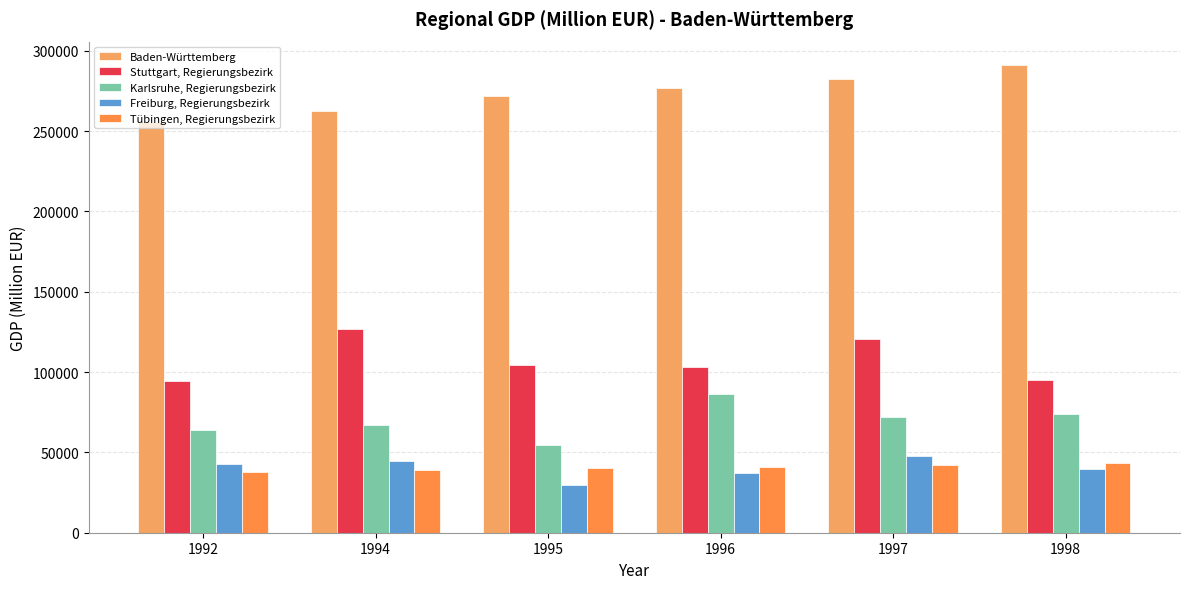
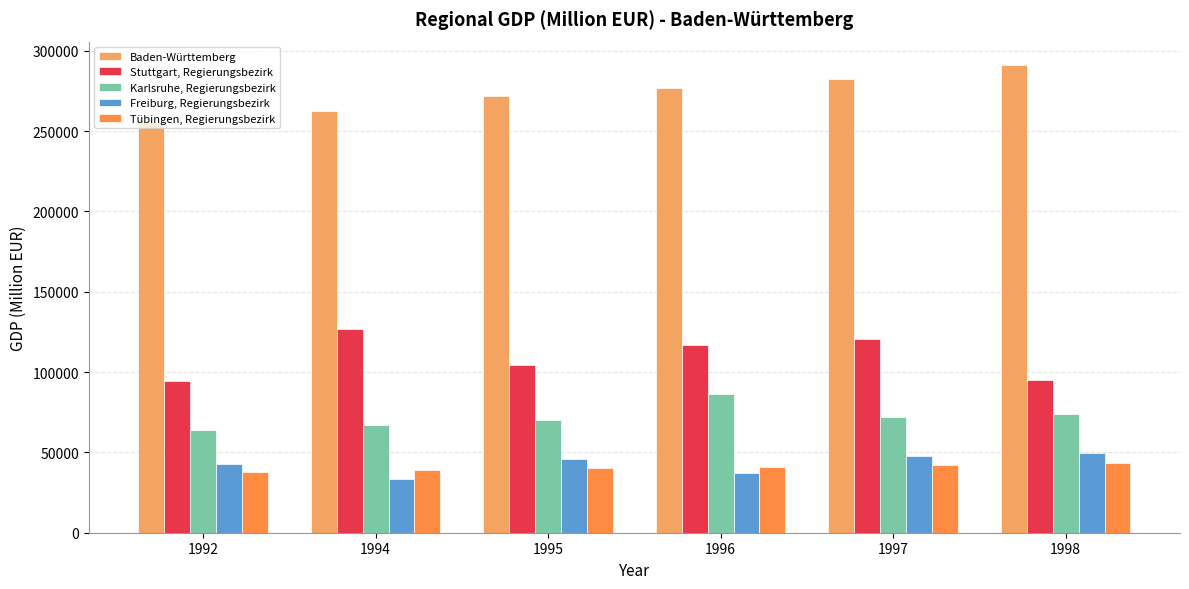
  {
    "Stuttgart, Regierungsbezirk": {
      "1992": 94000,
      "1994": 127000,
      "1995": 104000,
-     "1996": 103000,
+     "1996": 117000,
      "1997": 121000,
      "1998": 95000
    },
    "Karlsruhe, Regierungsbezirk": {
      "1992": 64000,
      "1994": 67000,
-     "1995": 54000,
+     "1995": 70000,
      "1996": 86000,
      "1997": 72000,
      "1998": 74000
    },
    "Freiburg, Regierungsbezirk": {
      "1992": 43000,
-     "1994": 45000,
-     "1995": 30000,
+     "1994": 34000,
+     "1995": 46000,
      "1996": 37000,
      "1997": 48000,
-     "1998": 40000
+     "1998": 50000
    }
  }
